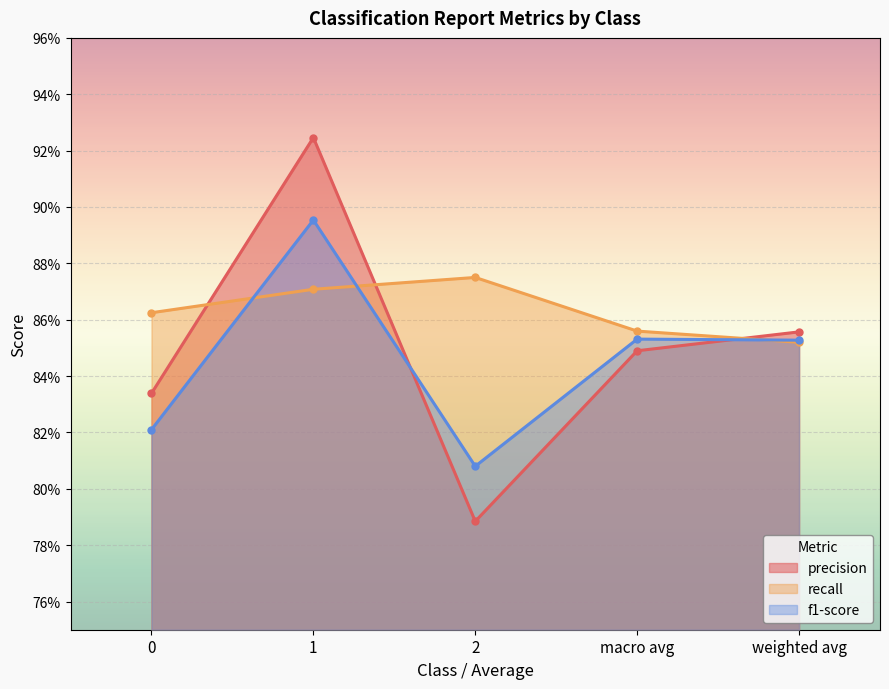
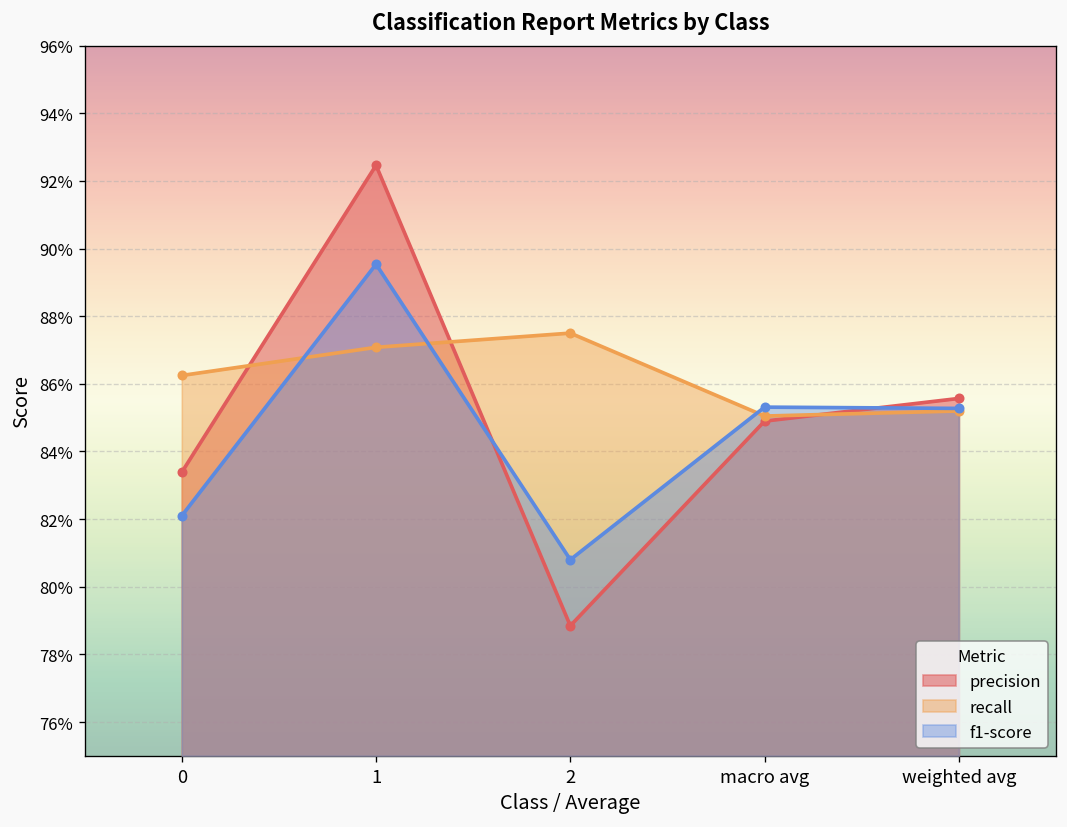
  {
    "precision": {
      "0": "83.4%",
      "1": "92.5%",
      "2": "78.8%",
      "macro avg": "84.9%",
      "weighted avg": "85.6%"
    },
    "recall": {
      "0": "86.2%",
      "1": "87.1%",
      "2": "87.5%",
-     "macro avg": "85.6%"
+     "macro avg": "85.0%"
    },
    "f1-score": {
      "0": "82.1%",
      "1": "89.5%",
      "2": "80.8%",
      "macro avg": "85.3%"
    }
  }
